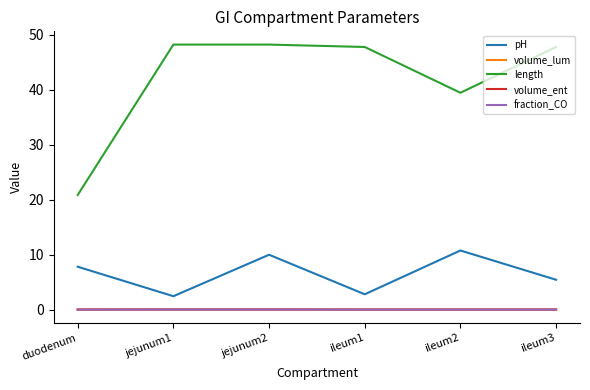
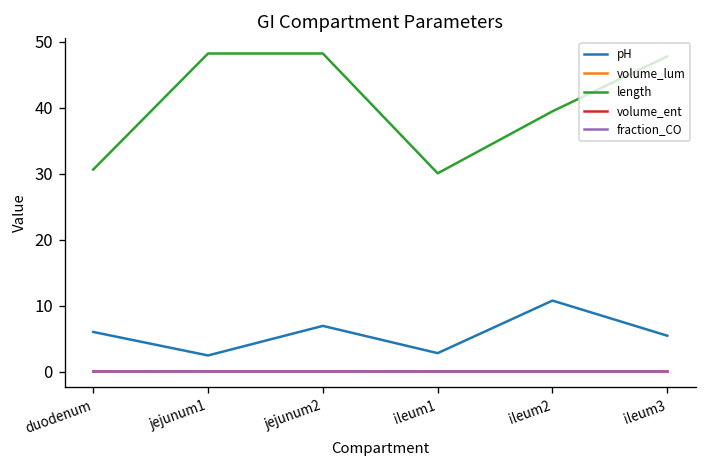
  {
    "pH": {
-     "duodenum": 8,
+     "duodenum": 6,
      "jejunum1": 2,
-     "jejunum2": 10,
+     "jejunum2": 7,
      "ileum1": 3,
      "ileum2": 11,
      "ileum3": 5
    },
    "length": {
-     "duodenum": 21,
+     "duodenum": 31,
      "jejunum1": 48,
      "jejunum2": 48,
-     "ileum1": 48,
+     "ileum1": 30,
      "ileum2": 39
    }
  }
